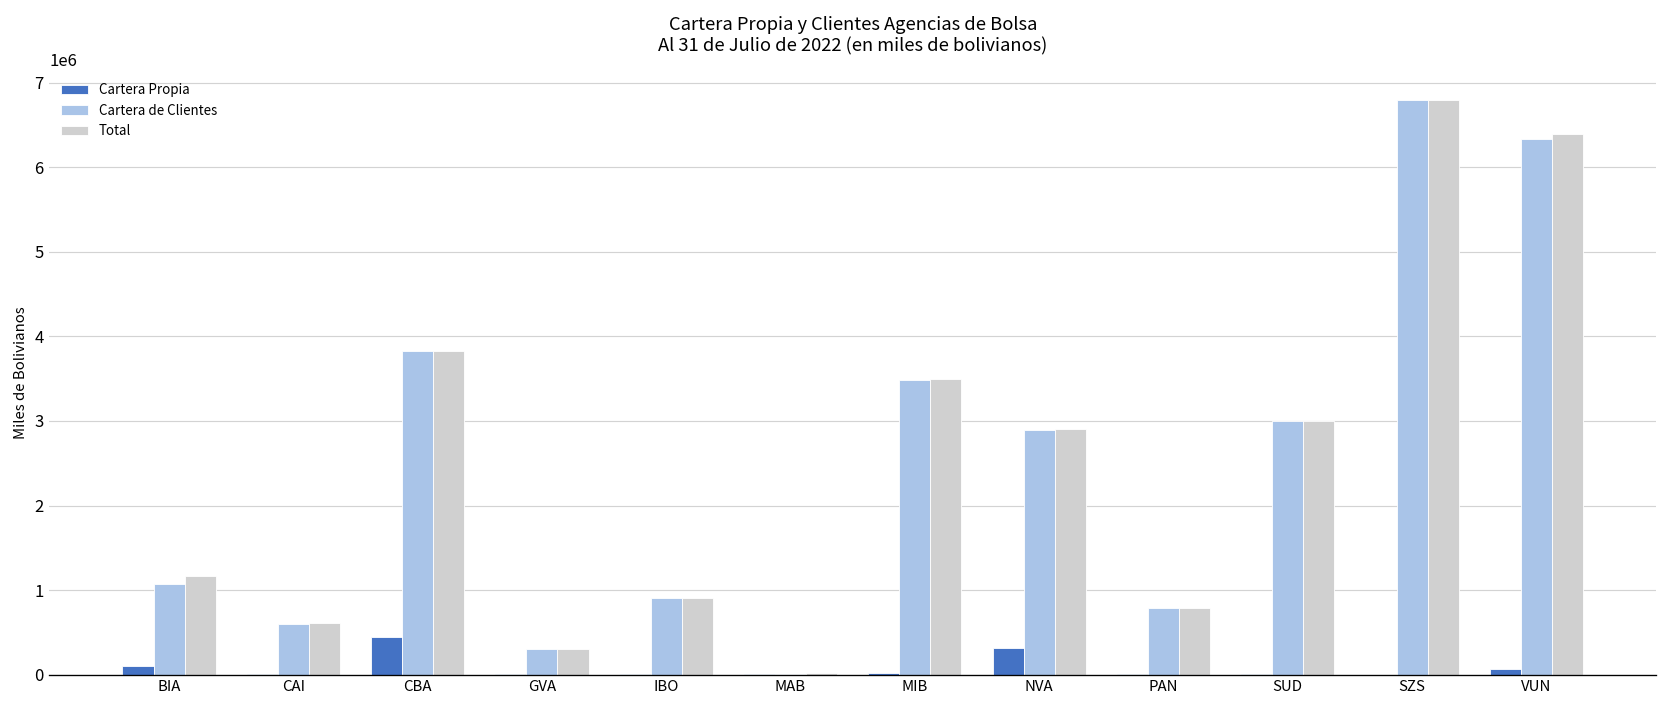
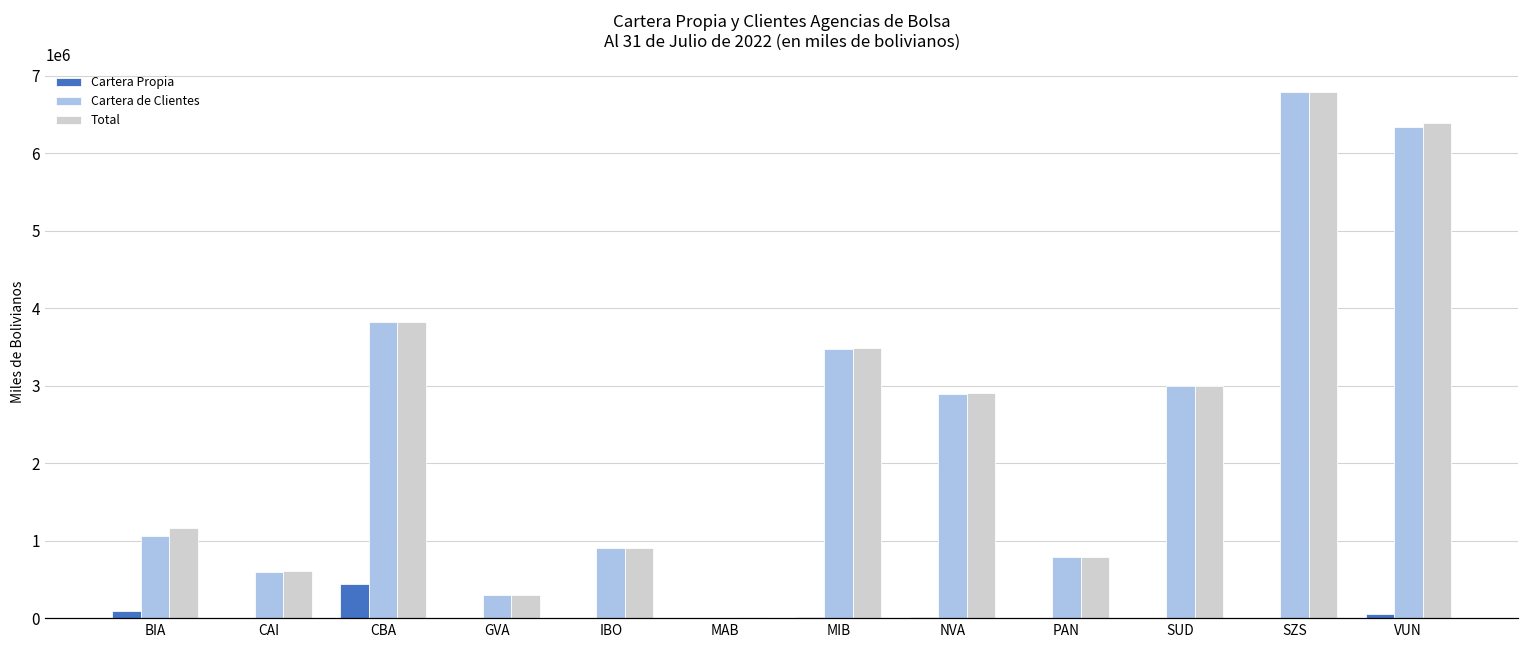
  {
    "Cartera Propia": {
      "BIA": 100000,
      "CBA": 400000,
-     "NVA": 300000,
+     "NVA": 0,
      "VUN": 100000
    }
  }
